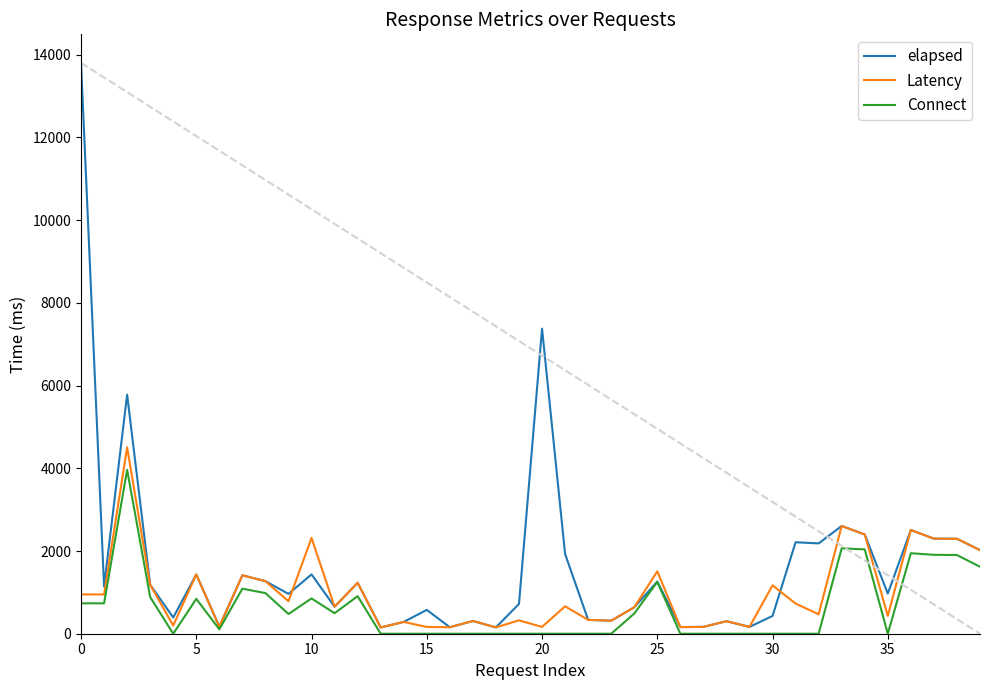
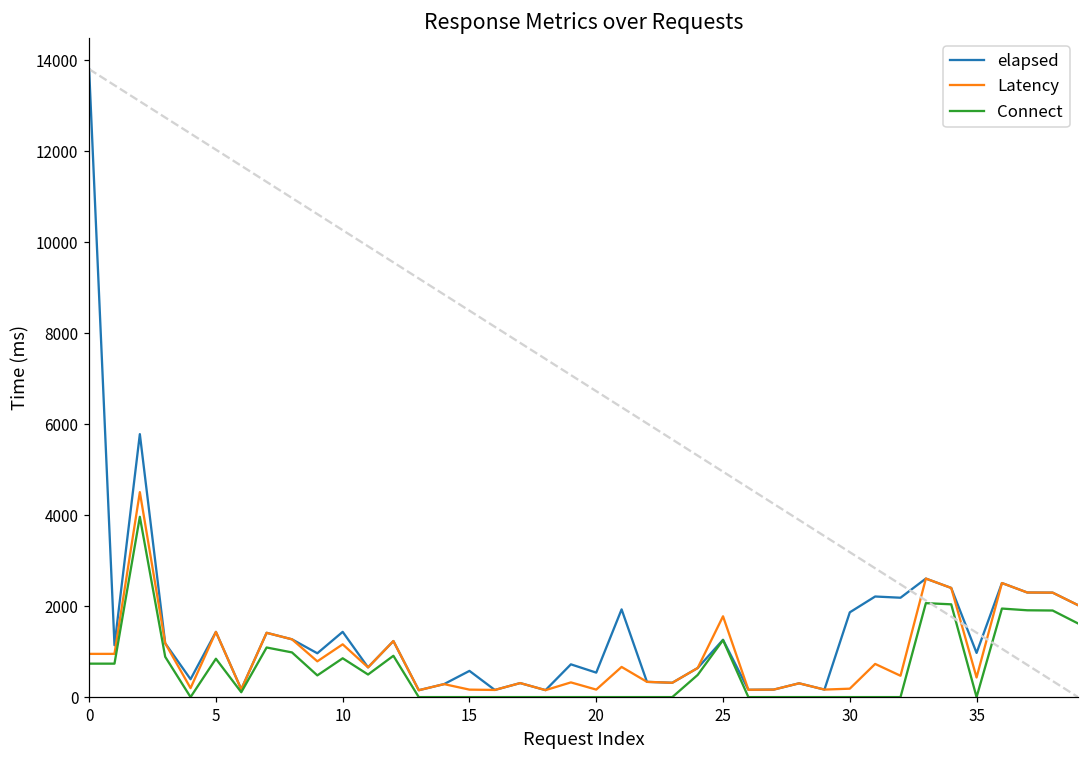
  {
    "elapsed": {
      "10": 1400,
      "15": 600,
-     "20": 7400,
-     "30": 400,
+     "20": 500,
+     "30": 1900,
      "35": 1000
    },
    "Latency": {
      "0": 1000,
-     "10": 2300,
+     "10": 1200,
      "15": 200,
      "20": 200,
-     "25": 1500,
-     "30": 1200,
+     "25": 1800,
+     "30": 200,
      "35": 400
    },
    "Connect": {
      "0": 700,
      "5": 800,
      "10": 900,
      "15": 0,
      "20": 0,
      "30": 0,
      "35": 0
    }
  }
